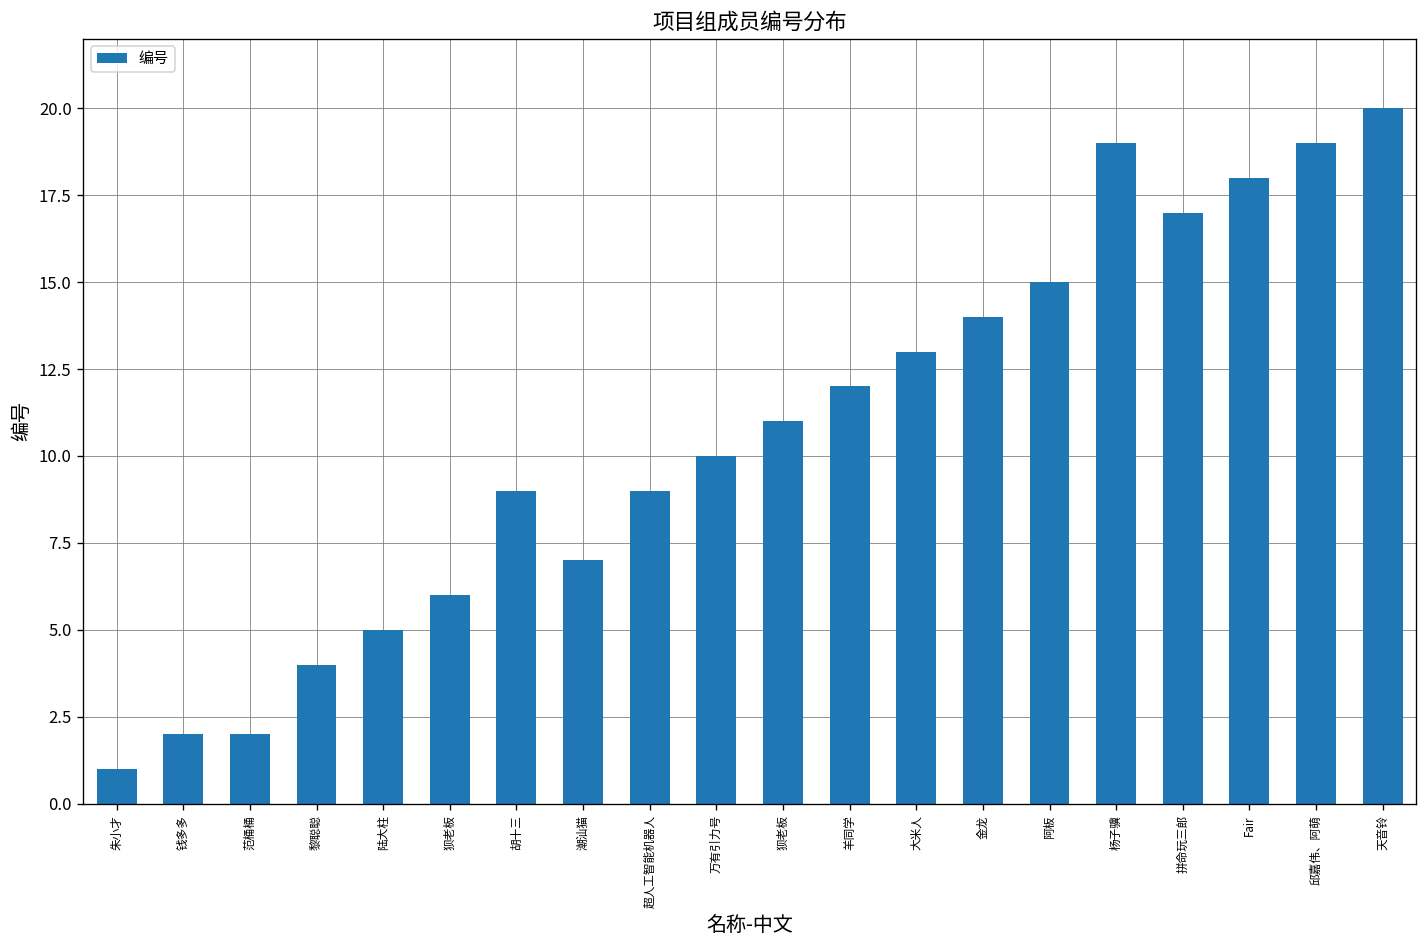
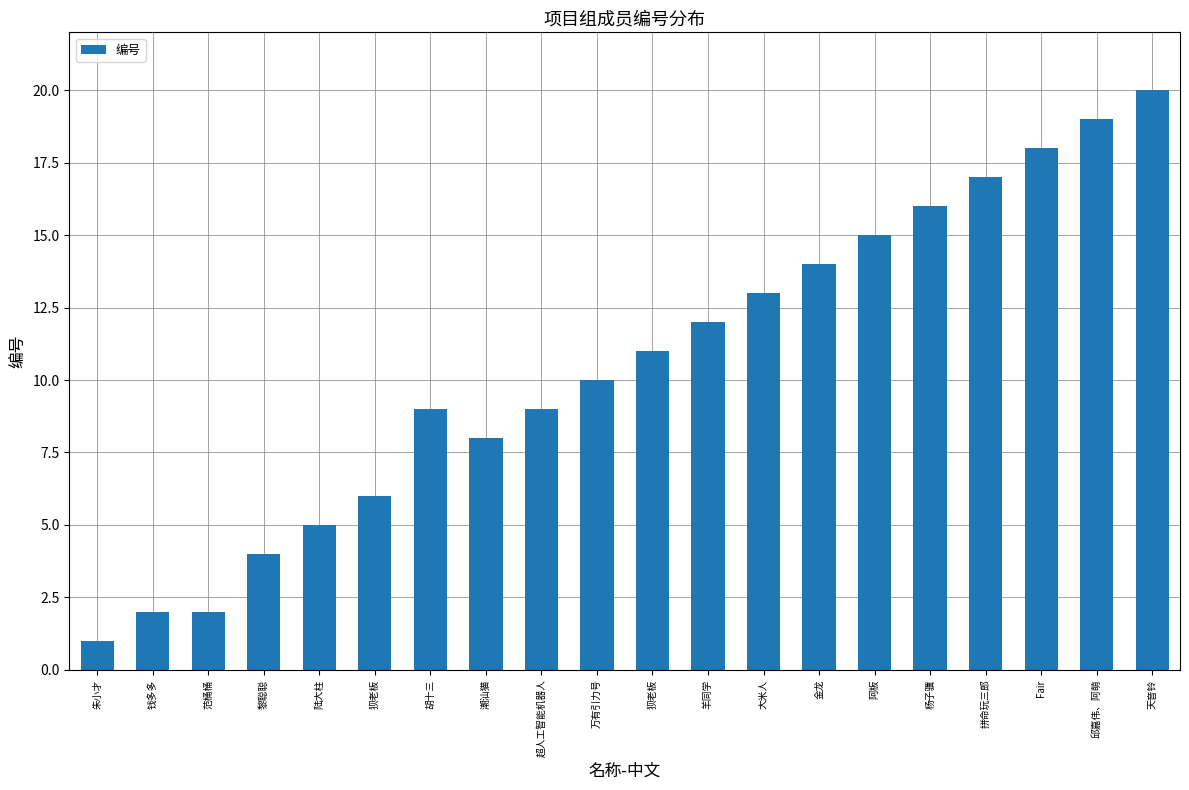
  {
    "朱小才": 1,
    "钱多多": 2,
    "范桶桶": 2,
    "黎聪聪": 4,
    "陆大柱": 5,
    "胡十三": 9,
-   "潮汕猫": 7,
+   "潮汕猫": 8,
    "超人工智能机器人": 9,
    "万有引力号": 10,
    "羊同学": 12,
    "大米人": 13,
    "金龙": 14,
    "阿板": 15,
-   "杨子骥": 19,
+   "杨子骥": 16,
    "拼命玩三郎": 17,
    "Fair": 18,
    "邱嘉伟、阿萌": 19,
    "天音铃": 20
  }
